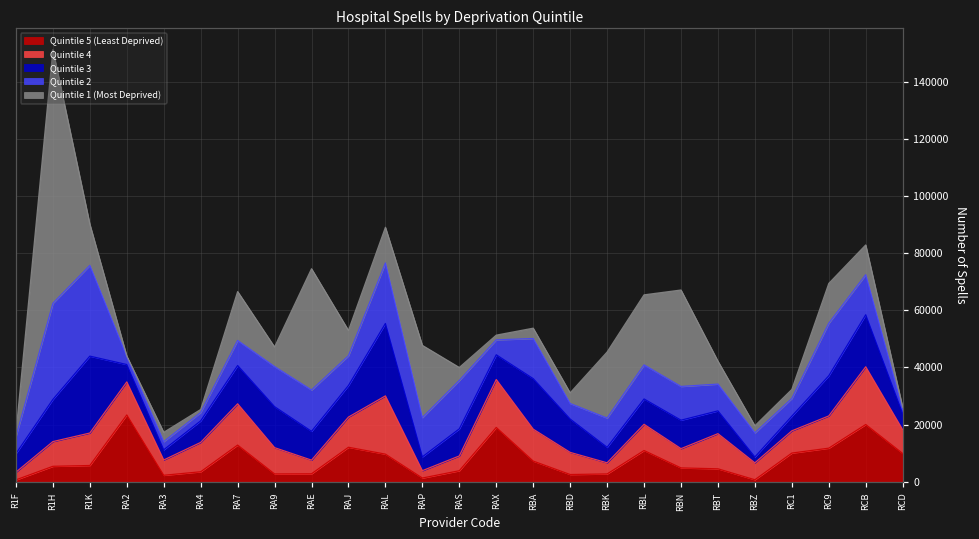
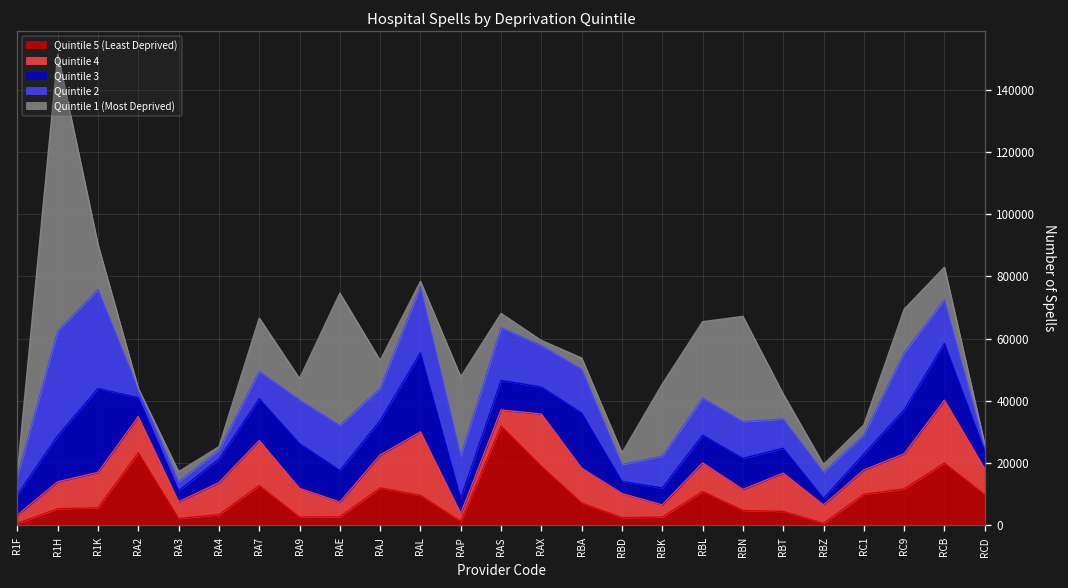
  {
    "Quintile 5 (Least Deprived)": {
      "R1F": 1000,
      "R1H": 5000,
      "R1K": 6000,
      "RA2": 23000,
      "RA3": 2000,
      "RA4": 3000,
      "RA7": 13000,
      "RA9": 3000,
      "RAE": 3000,
      "RAJ": 12000,
      "RAL": 10000,
      "RAP": 1000,
-     "RAS": 4000,
+     "RAS": 32000,
      "RAX": 19000,
      "RBA": 7000,
      "RBD": 2000,
      "RBK": 3000,
      "RBL": 11000,
      "RBN": 5000,
      "RBT": 4000,
      "RBZ": 1000,
      "RC1": 10000,
      "RC9": 12000,
      "RCB": 20000,
      "RCD": 10000
    },
    "Quintile 4": {
      "R1F": 3000,
      "R1H": 9000,
      "R1K": 11000,
      "RA2": 12000,
      "RA3": 5000,
      "RA4": 10000,
      "RA7": 14000,
      "RA9": 9000,
      "RAE": 5000,
      "RAJ": 11000,
      "RAL": 20000,
      "RAP": 3000,
      "RAS": 5000,
      "RAX": 17000,
      "RBA": 11000,
      "RBD": 8000,
      "RBK": 4000,
      "RBL": 9000,
      "RBN": 7000,
      "RBT": 12000,
      "RBZ": 6000,
      "RC1": 8000,
      "RC9": 11000,
      "RCB": 20000,
      "RCD": 8000
    },
    "Quintile 3": {
      "R1F": 7000,
      "R1H": 15000,
      "R1K": 27000,
      "RA2": 6000,
      "RA3": 4000,
      "RA4": 8000,
      "RA7": 13000,
      "RA9": 14000,
      "RAE": 10000,
      "RAJ": 11000,
      "RAL": 25000,
      "RAP": 5000,
      "RAS": 9000,
      "RAX": 9000,
      "RBA": 18000,
-     "RBD": 12000,
+     "RBD": 4000,
      "RBK": 5000,
      "RBL": 9000,
      "RBN": 10000,
      "RBT": 8000,
      "RBZ": 2000,
      "RC1": 5000,
      "RC9": 14000,
      "RCB": 18000,
      "RCD": 6000
    },
    "Quintile 2": {
      "R1F": 6000,
      "R1H": 34000,
      "R1K": 32000,
      "RA3": 3000,
      "RA4": 3000,
      "RA7": 9000,
      "RA9": 14000,
      "RAE": 14000,
      "RAJ": 10000,
      "RAL": 21000,
      "RAP": 14000,
      "RAS": 17000,
-     "RAX": 5000,
+     "RAX": 13000,
      "RBA": 14000,
      "RBD": 5000,
      "RBK": 10000,
      "RBL": 12000,
      "RBN": 12000,
      "RBT": 9000,
      "RBZ": 8000,
      "RC1": 6000,
      "RC9": 18000,
      "RCB": 14000
    },
    "Quintile 1 (Most Deprived)": {
      "R1F": 1000,
      "R1K": 14000,
      "RA3": 3000,
      "RA4": 1000,
      "RA7": 17000,
      "RA9": 7000,
      "RAE": 43000,
      "RAJ": 9000,
-     "RAL": 13000,
+     "RAL": 2000,
      "RAP": 25000,
      "RAS": 5000,
      "RAX": 2000,
      "RBA": 4000,
      "RBD": 4000,
      "RBK": 23000,
      "RBL": 25000,
      "RBN": 34000,
      "RBT": 8000,
      "RBZ": 2000,
      "RC1": 3000,
      "RC9": 14000,
      "RCB": 10000
    }
  }
